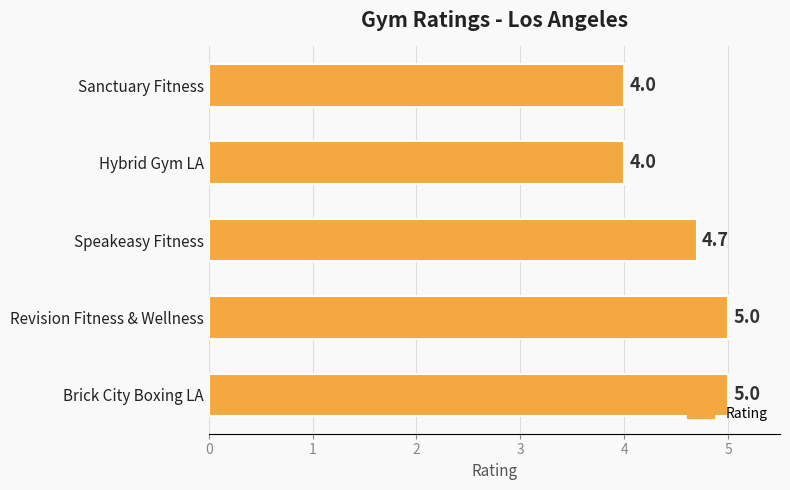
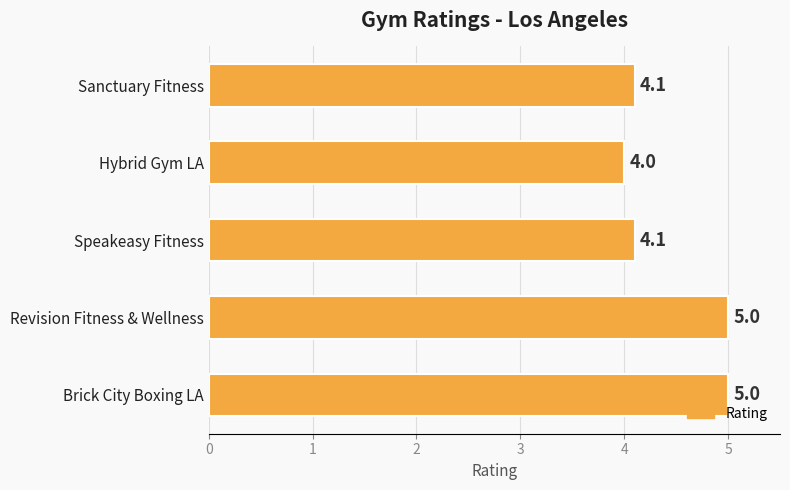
  {
-   "Sanctuary Fitness": 4.0,
+   "Sanctuary Fitness": 4.1,
    "Hybrid Gym LA": 4.0,
-   "Speakeasy Fitness": 4.7,
+   "Speakeasy Fitness": 4.1,
    "Revision Fitness & Wellness": 5.0,
    "Brick City Boxing LA": 5.0
  }
